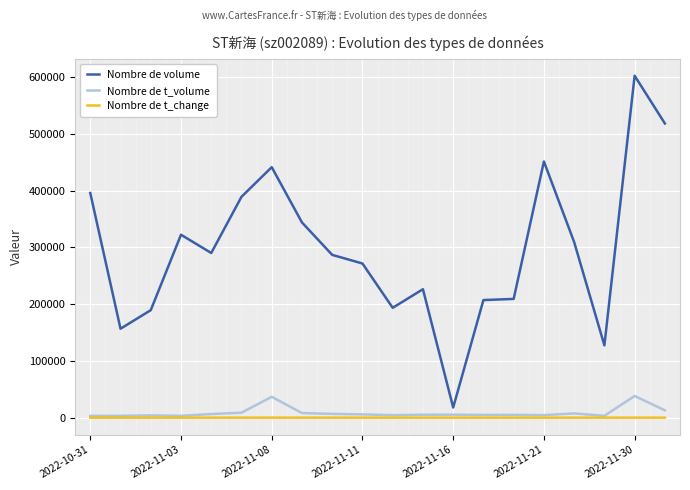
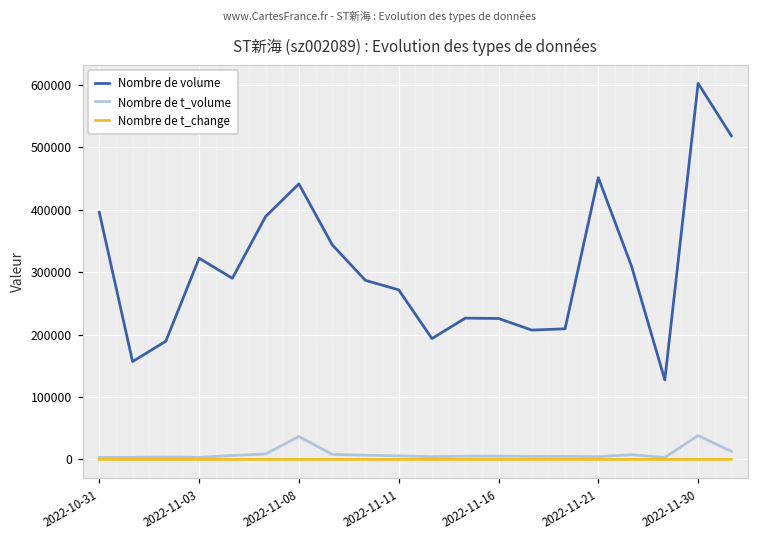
  {
    "Nombre de volume": {
      "2022-10-31": 400000,
      "2022-11-03": 320000,
      "2022-11-08": 440000,
      "2022-11-11": 270000,
-     "2022-11-16": 20000,
+     "2022-11-16": 230000,
      "2022-11-21": 450000,
      "2022-11-30": 600000
    },
    "Nombre de t_volume": {
      "2022-11-08": 40000,
      "2022-11-11": 10000,
      "2022-11-16": 10000,
      "2022-11-30": 40000
    },
    "Nombre de t_change": {
      "2022-11-08": 0,
      "2022-11-11": 0,
      "2022-11-16": 0,
      "2022-11-30": 0
    }
  }
